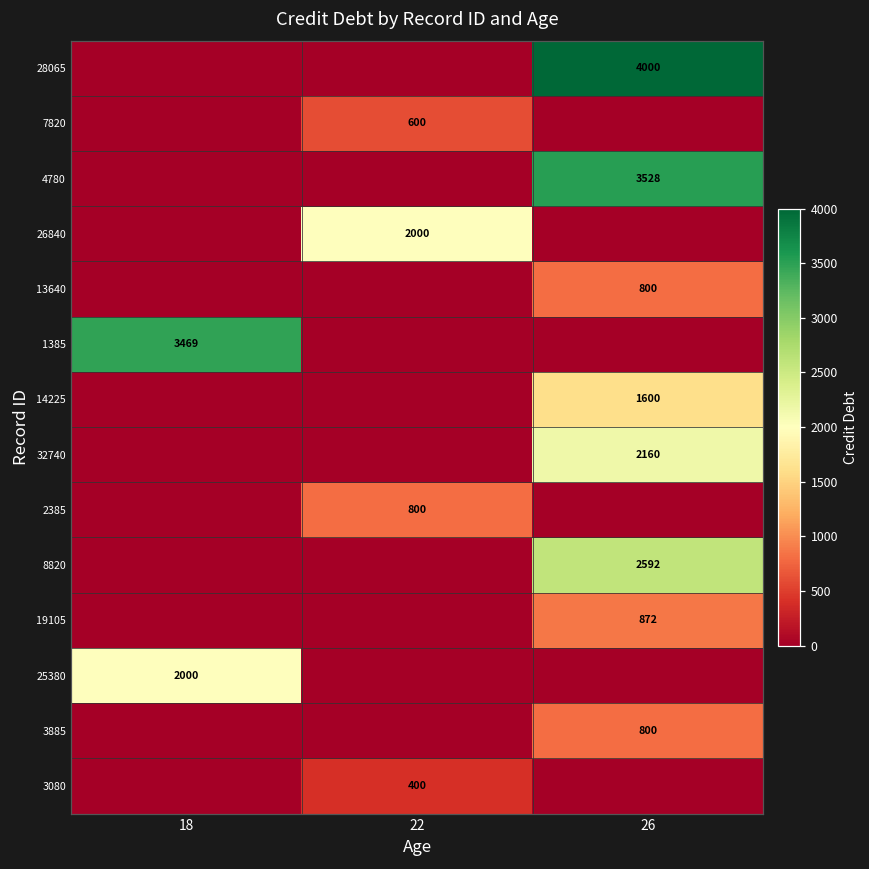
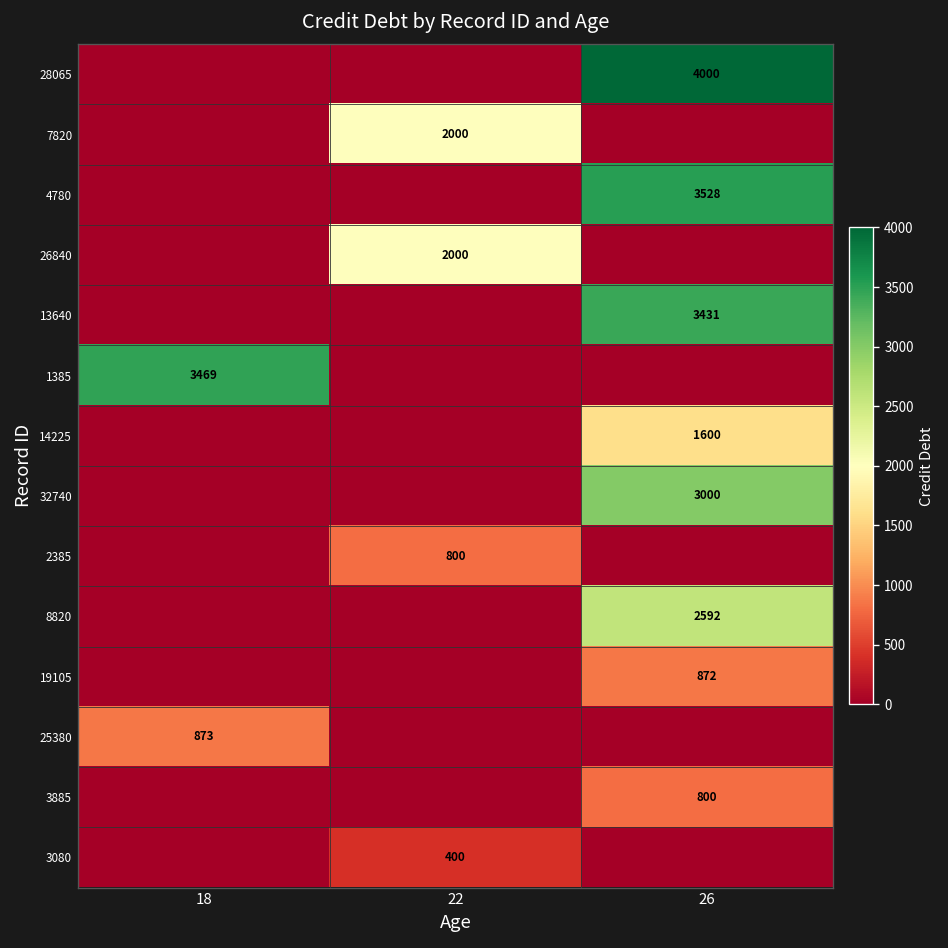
  {
    "28065": {
      "26": 4000
    },
    "7820": {
-     "22": 600
+     "22": 2000
    },
    "4780": {
      "26": 3528
    },
    "26840": {
      "22": 2000
    },
    "13640": {
-     "26": 800
+     "26": 3431
    },
    "1385": {
      "18": 3469
    },
    "14225": {
      "26": 1600
    },
    "32740": {
-     "26": 2160
+     "26": 3000
    },
    "2385": {
      "22": 800
    },
    "8820": {
      "26": 2592
    },
    "19105": {
      "26": 872
    },
    "25380": {
-     "18": 2000
+     "18": 873
    },
    "3885": {
      "26": 800
    },
    "3080": {
      "22": 400
    }
  }
